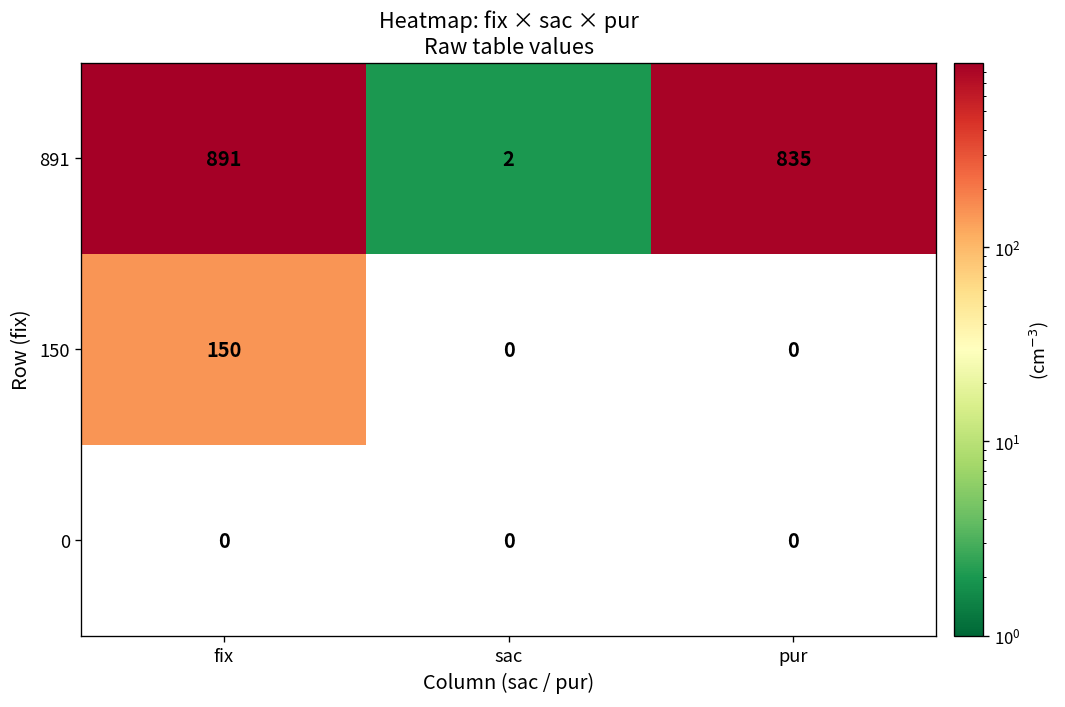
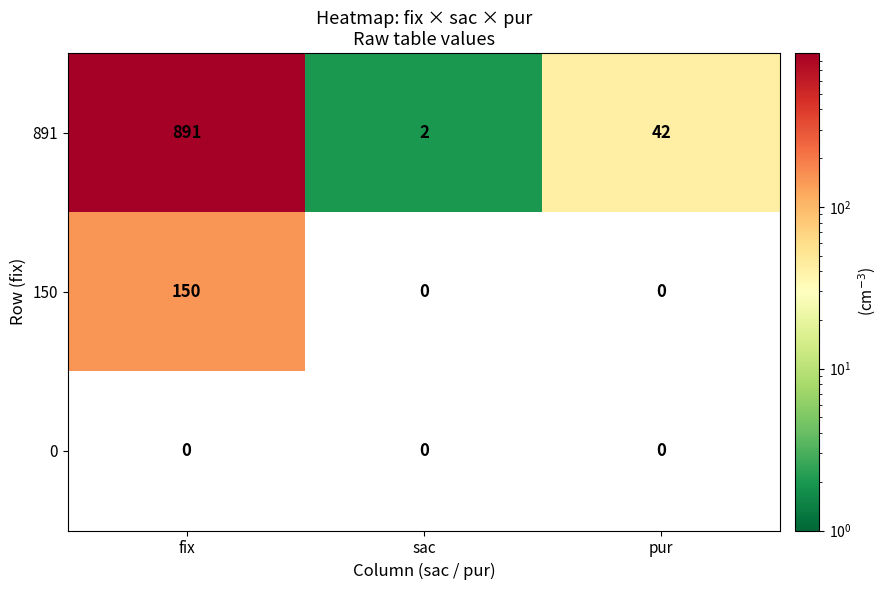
  {
    "891": {
      "fix": 891,
      "sac": 2,
-     "pur": 835
+     "pur": 42
    },
    "150": {
      "fix": 150
    }
  }
